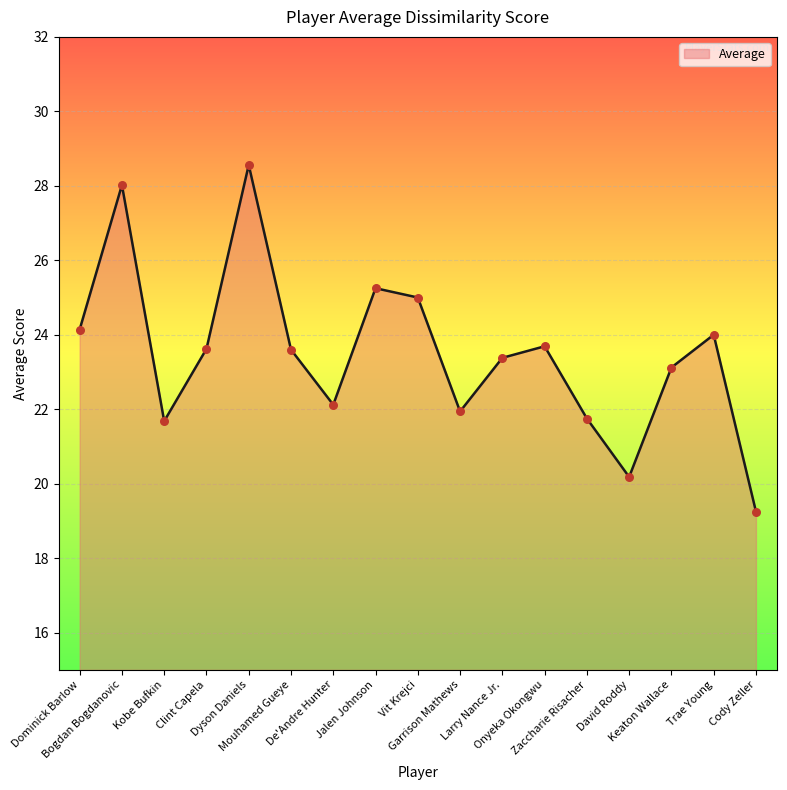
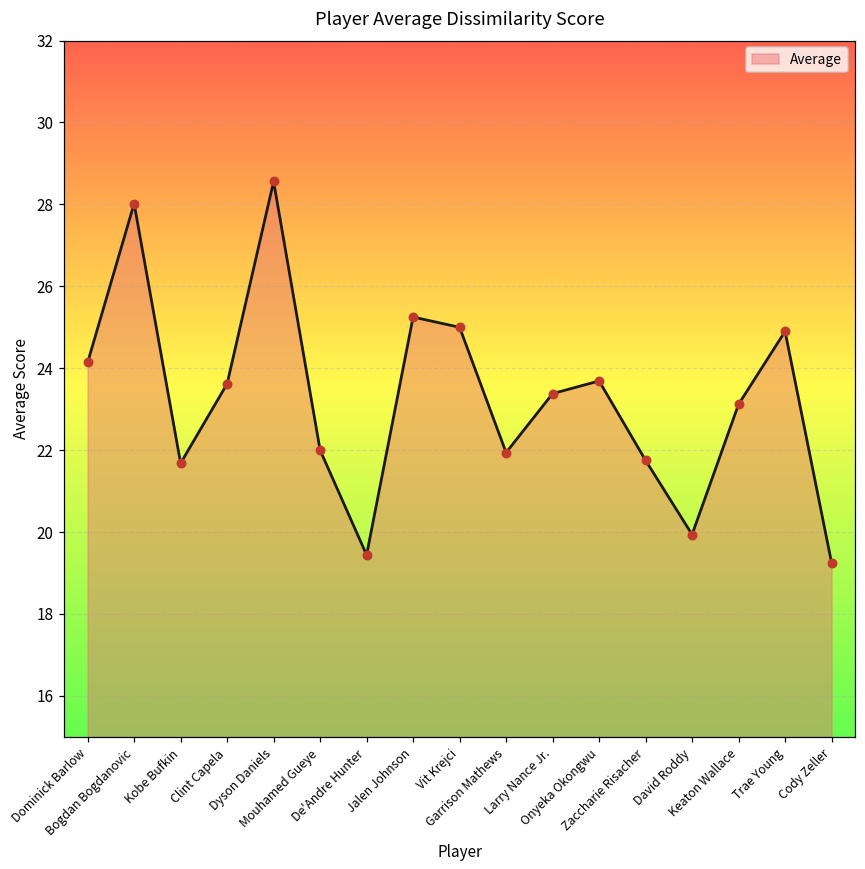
  {
    "Dominick Barlow": 24.1,
    "Bogdan Bogdanovic": 28.0,
    "Kobe Bufkin": 21.7,
    "Clint Capela": 23.6,
    "Dyson Daniels": 28.6,
-   "Mouhamed Gueye": 23.6,
-   "De'Andre Hunter": 22.1,
+   "Mouhamed Gueye": 22.0,
+   "De'Andre Hunter": 19.4,
    "Jalen Johnson": 25.3,
    "Vit Krejci": 25.0,
    "Garrison Mathews": 21.9,
    "Larry Nance Jr.": 23.4,
    "Onyeka Okongwu": 23.7,
    "Zaccharie Risacher": 21.8,
-   "David Roddy": 20.2,
+   "David Roddy": 19.9,
    "Keaton Wallace": 23.1,
-   "Trae Young": 24.0,
+   "Trae Young": 24.9,
    "Cody Zeller": 19.3
  }
